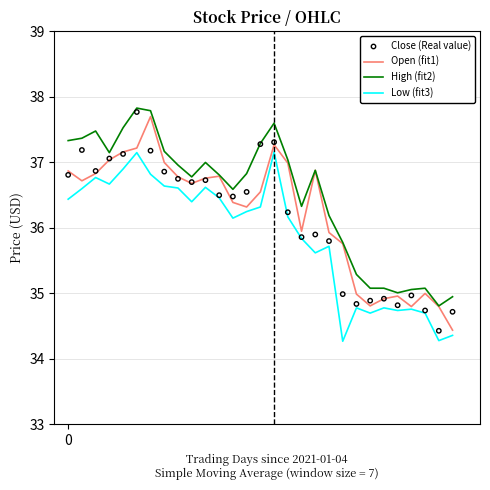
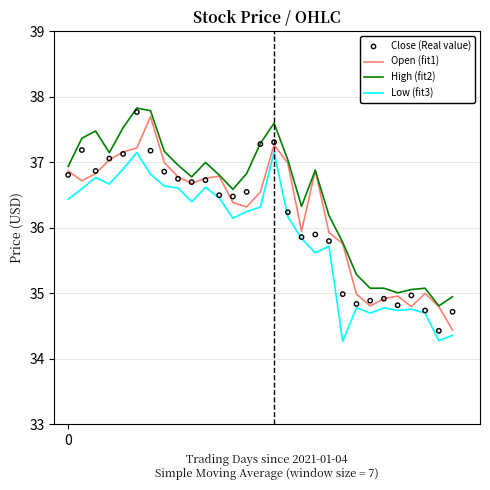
  {
    "Open (fit1)": {
      "0": 36.9
    },
    "High (fit2)": {
-     "0": 37.3
+     "0": 36.9
    },
    "Low (fit3)": {
      "0": 36.4
    }
  }
